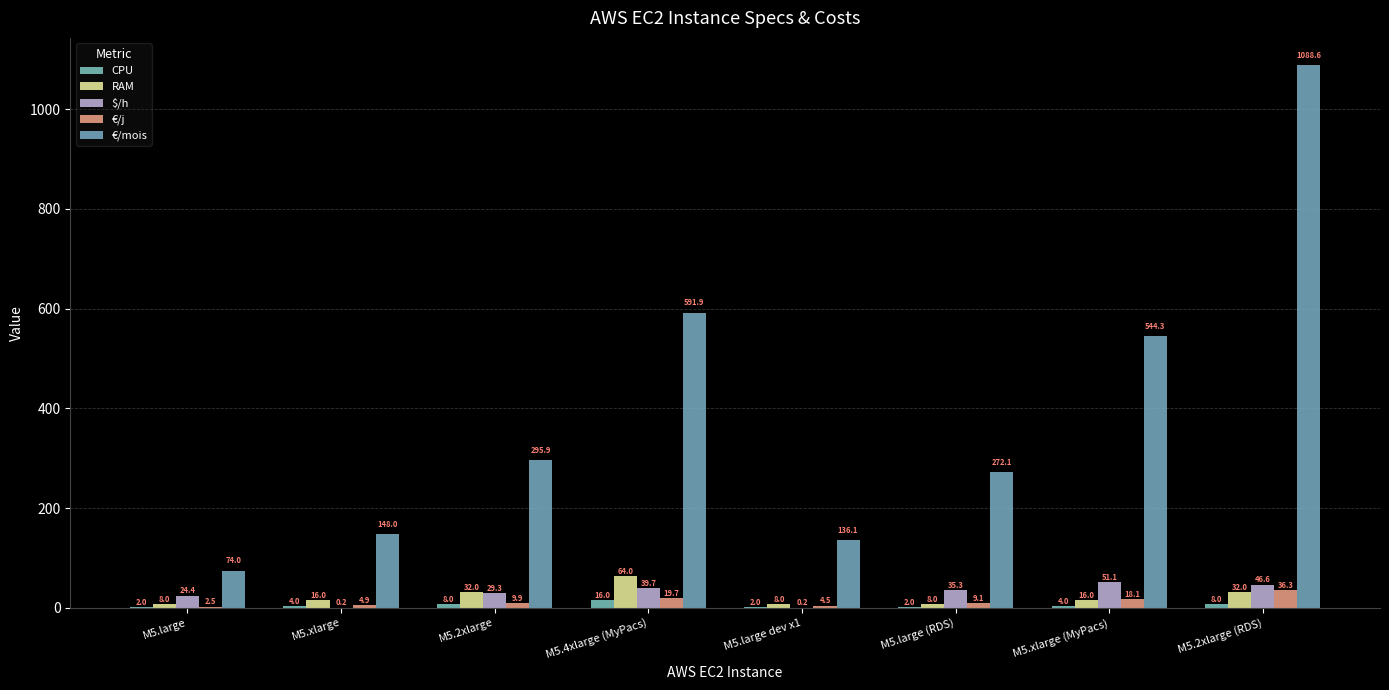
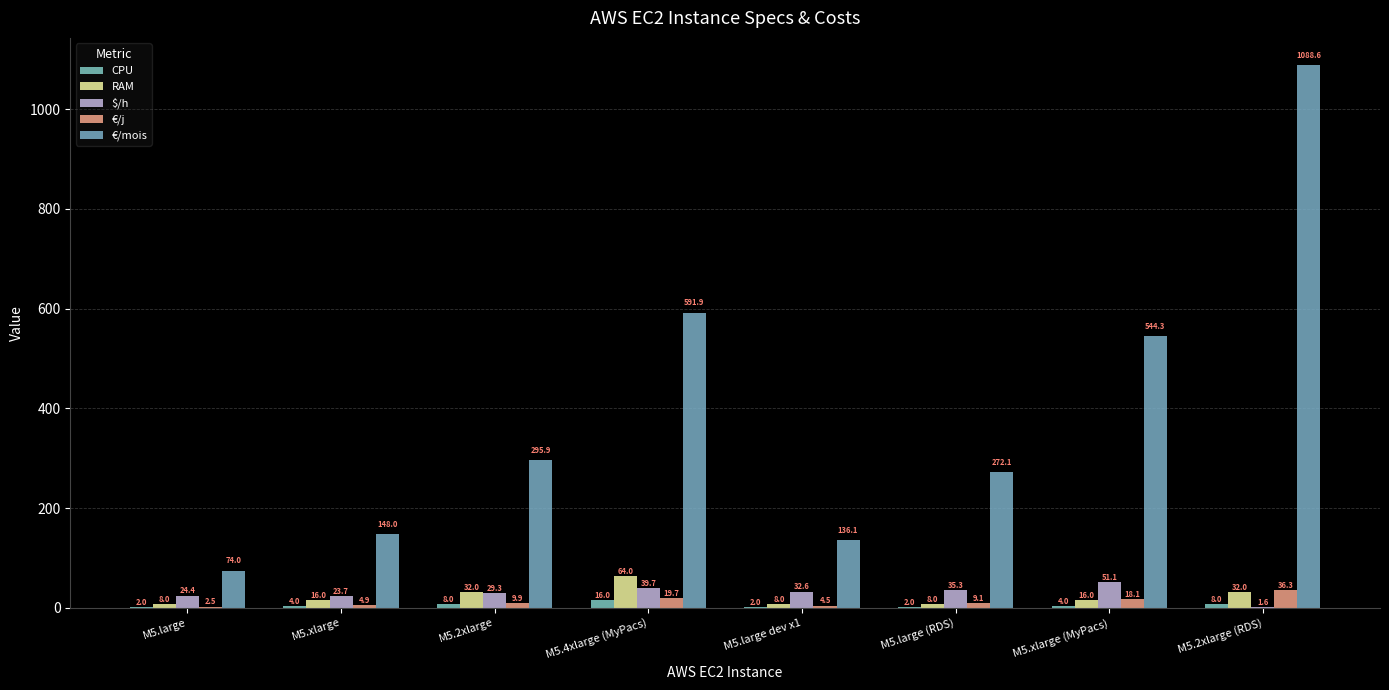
  {
    "RAM": {
      "M5.large": 8.0,
      "M5.xlarge": 16.0,
      "M5.2xlarge": 32.0,
      "M5.4xlarge (MyPacs)": 64.0,
      "M5.large dev x1": 8.0,
      "M5.large (RDS)": 8.0,
      "M5.xlarge (MyPacs)": 16.0,
      "M5.2xlarge (RDS)": 32.0
    },
    "$/h": {
      "M5.large": 24.4,
-     "M5.xlarge": 0.2,
+     "M5.xlarge": 23.7,
      "M5.2xlarge": 29.3,
      "M5.4xlarge (MyPacs)": 39.7,
-     "M5.large dev x1": 0.2,
+     "M5.large dev x1": 32.6,
      "M5.large (RDS)": 35.3,
      "M5.xlarge (MyPacs)": 51.1,
-     "M5.2xlarge (RDS)": 46.6
+     "M5.2xlarge (RDS)": 1.6
    },
    "€/j": {
      "M5.large": 2.5,
      "M5.xlarge": 4.9,
      "M5.2xlarge": 9.9,
      "M5.4xlarge (MyPacs)": 19.7,
      "M5.large dev x1": 4.5,
      "M5.large (RDS)": 9.1,
      "M5.xlarge (MyPacs)": 18.1,
      "M5.2xlarge (RDS)": 36.3
    }
  }
